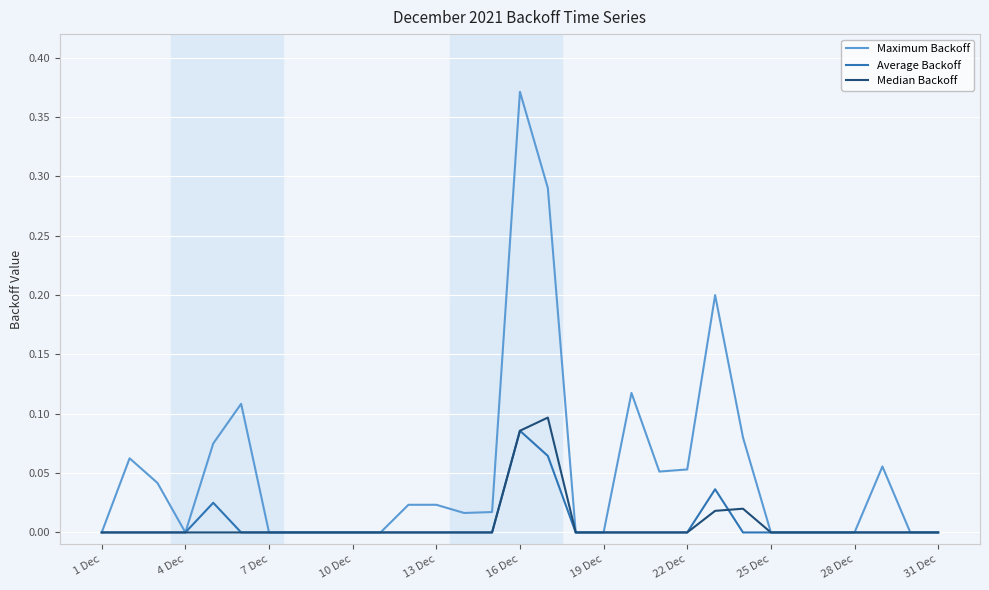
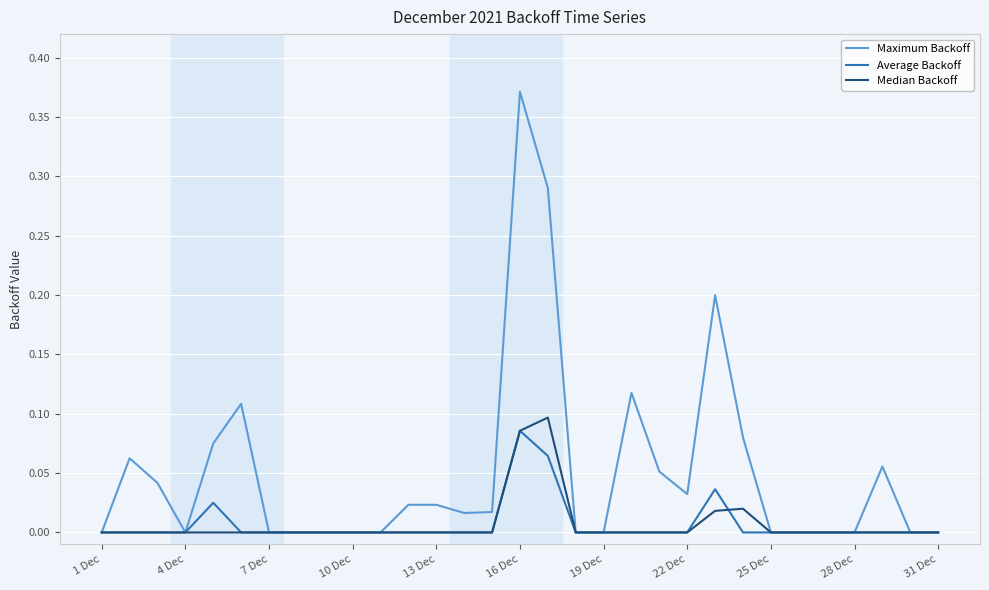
  {
    "Maximum Backoff": {
      "13 Dec": 0.023,
      "16 Dec": 0.371,
-     "22 Dec": 0.053
+     "22 Dec": 0.032
    }
  }
